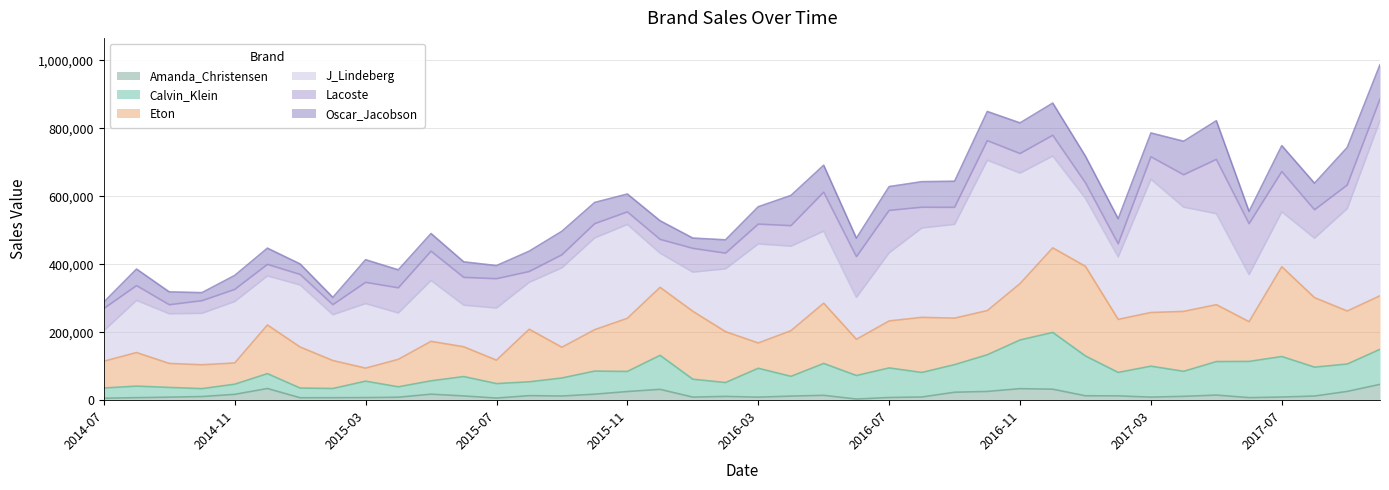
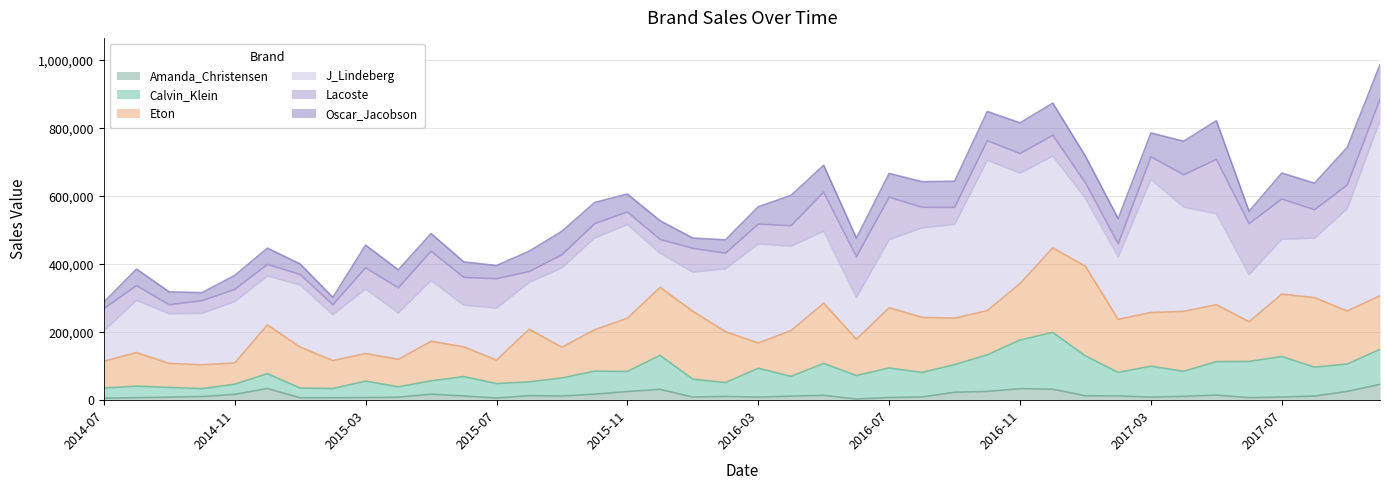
  {
    "Eton": {
      "2014-07": "80,000",
      "2014-11": "60,000",
-     "2015-03": "40,000",
+     "2015-03": "80,000",
      "2015-07": "70,000",
      "2015-11": "160,000",
      "2016-03": "70,000",
-     "2016-07": "140,000",
+     "2016-07": "180,000",
      "2016-11": "170,000",
      "2017-03": "160,000",
-     "2017-07": "260,000"
+     "2017-07": "180,000"
    }
  }
